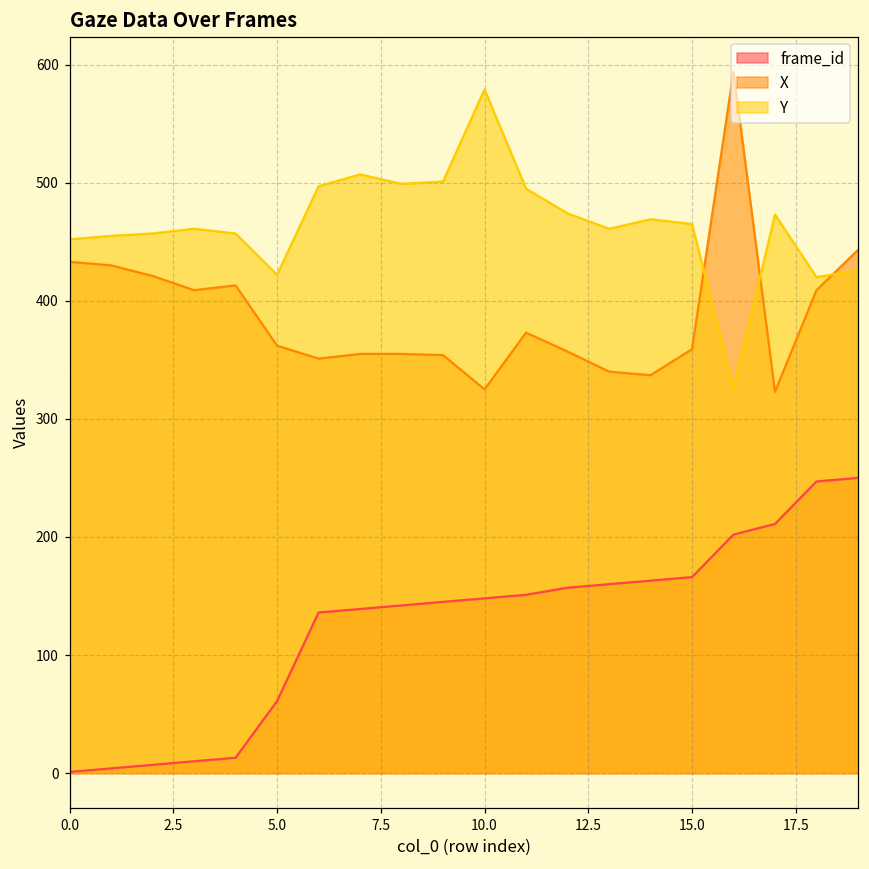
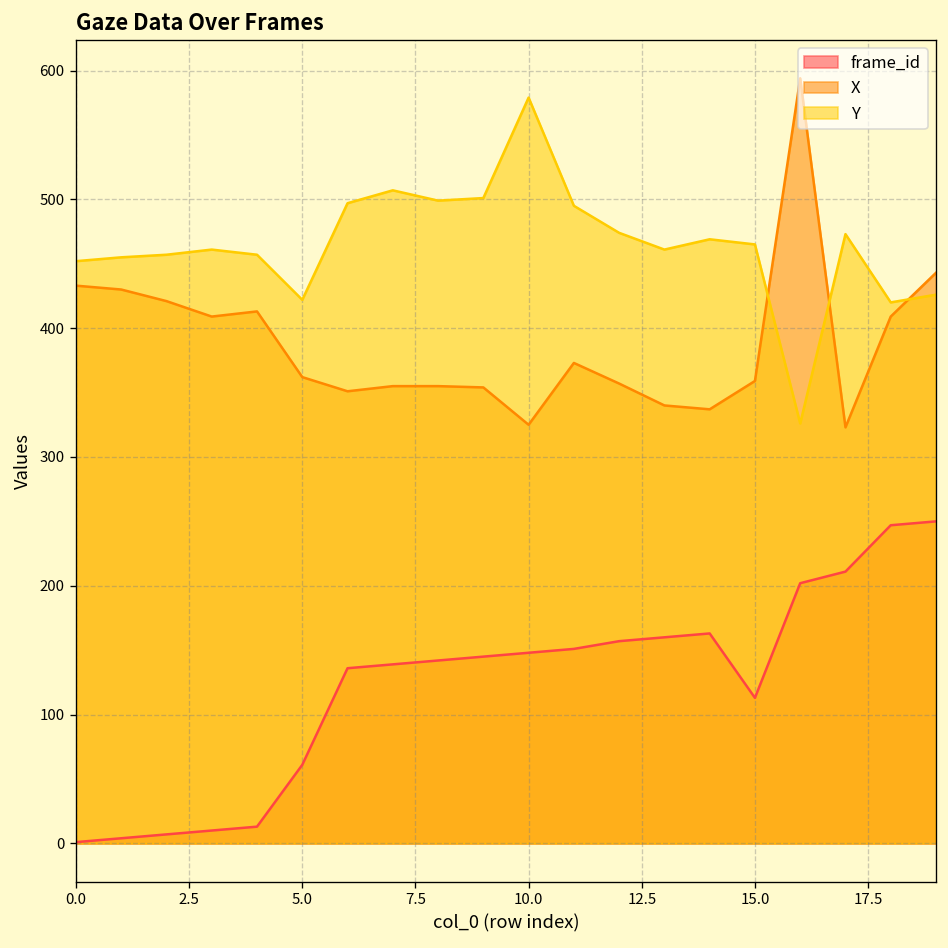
  {
    "frame_id": {
      "0.0": 1,
      "5.0": 61,
      "10.0": 148,
-     "15.0": 166
+     "15.0": 113
    }
  }
